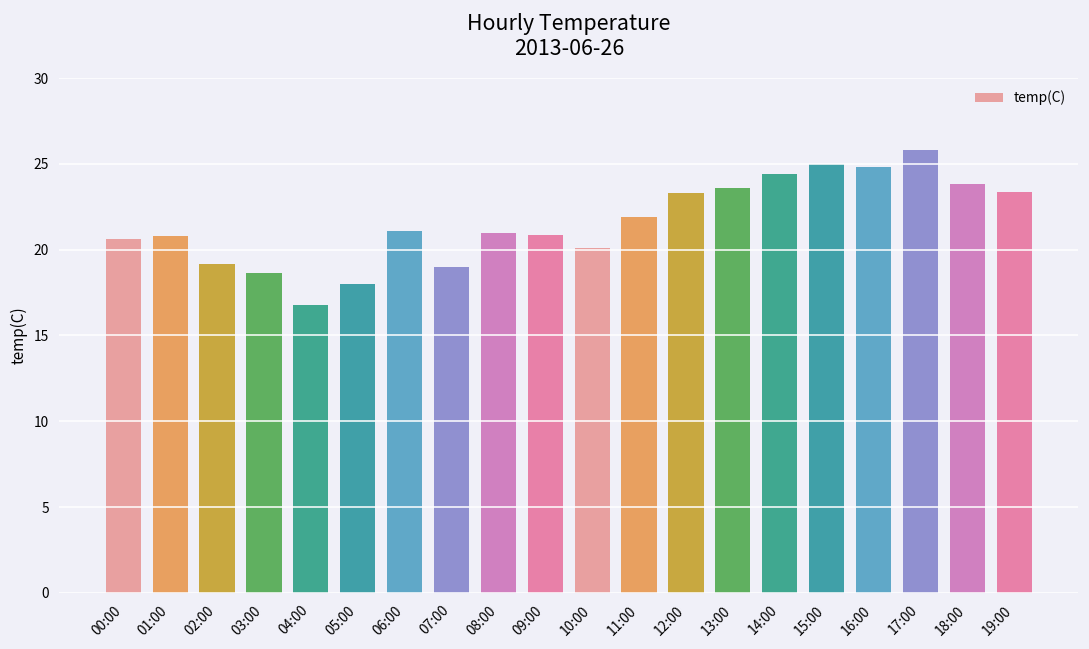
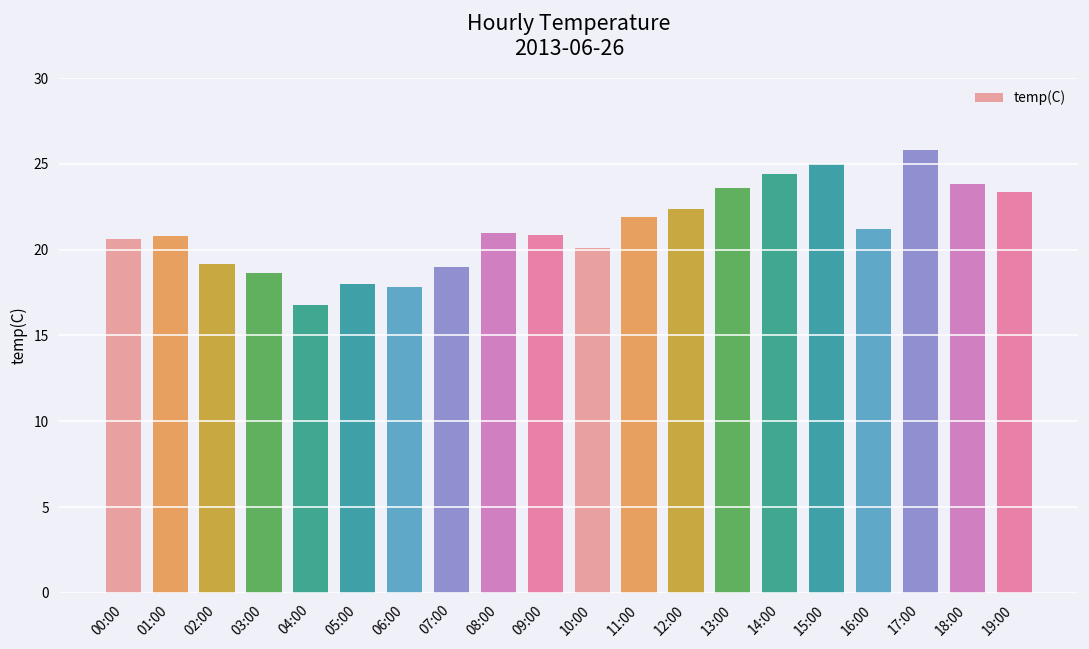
  {
    "00:00": 20.7,
    "01:00": 20.8,
    "02:00": 19.2,
    "03:00": 18.6,
    "04:00": 16.8,
    "05:00": 18.0,
-   "06:00": 21.1,
+   "06:00": 17.8,
    "07:00": 19.0,
    "08:00": 21.0,
    "09:00": 20.9,
    "10:00": 20.1,
    "11:00": 21.9,
-   "12:00": 23.3,
+   "12:00": 22.4,
    "13:00": 23.6,
    "14:00": 24.4,
    "15:00": 25.0,
-   "16:00": 24.8,
+   "16:00": 21.2,
    "17:00": 25.8,
    "18:00": 23.8,
    "19:00": 23.4
  }
